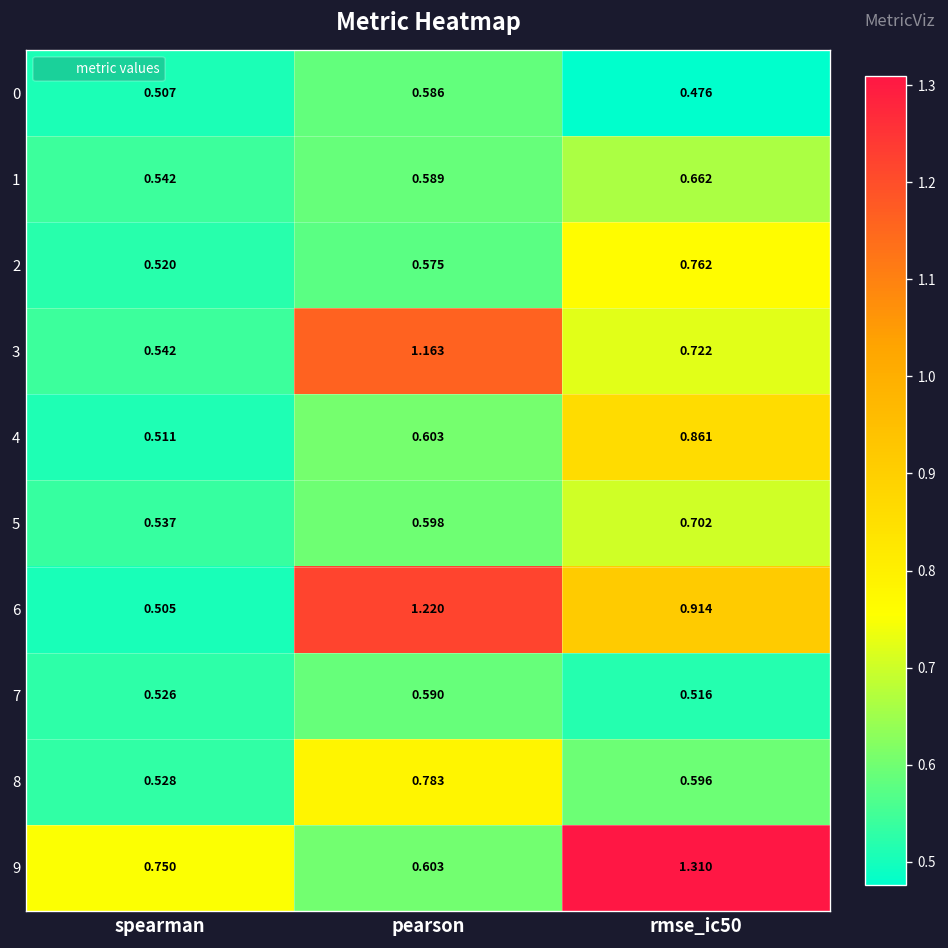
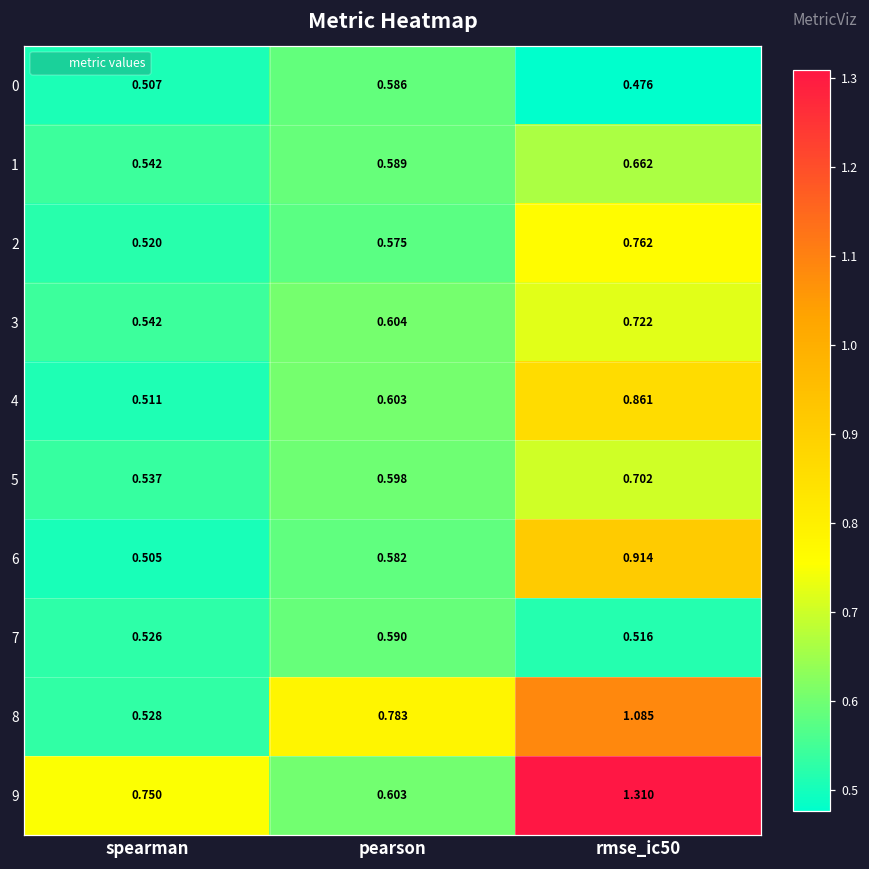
  {
    "0": {
      "spearman": 0.507,
      "pearson": 0.586,
      "rmse_ic50": 0.476
    },
    "1": {
      "spearman": 0.542,
      "pearson": 0.589,
      "rmse_ic50": 0.662
    },
    "2": {
      "spearman": 0.520,
      "pearson": 0.575,
      "rmse_ic50": 0.762
    },
    "3": {
      "spearman": 0.542,
-     "pearson": 1.163,
+     "pearson": 0.604,
      "rmse_ic50": 0.722
    },
    "4": {
      "spearman": 0.511,
      "pearson": 0.603,
      "rmse_ic50": 0.861
    },
    "5": {
      "spearman": 0.537,
      "pearson": 0.598,
      "rmse_ic50": 0.702
    },
    "6": {
      "spearman": 0.505,
-     "pearson": 1.220,
+     "pearson": 0.582,
      "rmse_ic50": 0.914
    },
    "7": {
      "spearman": 0.526,
      "pearson": 0.590,
      "rmse_ic50": 0.516
    },
    "8": {
      "spearman": 0.528,
      "pearson": 0.783,
-     "rmse_ic50": 0.596
+     "rmse_ic50": 1.085
    },
    "9": {
      "spearman": 0.750,
      "pearson": 0.603,
      "rmse_ic50": 1.310
    }
  }
